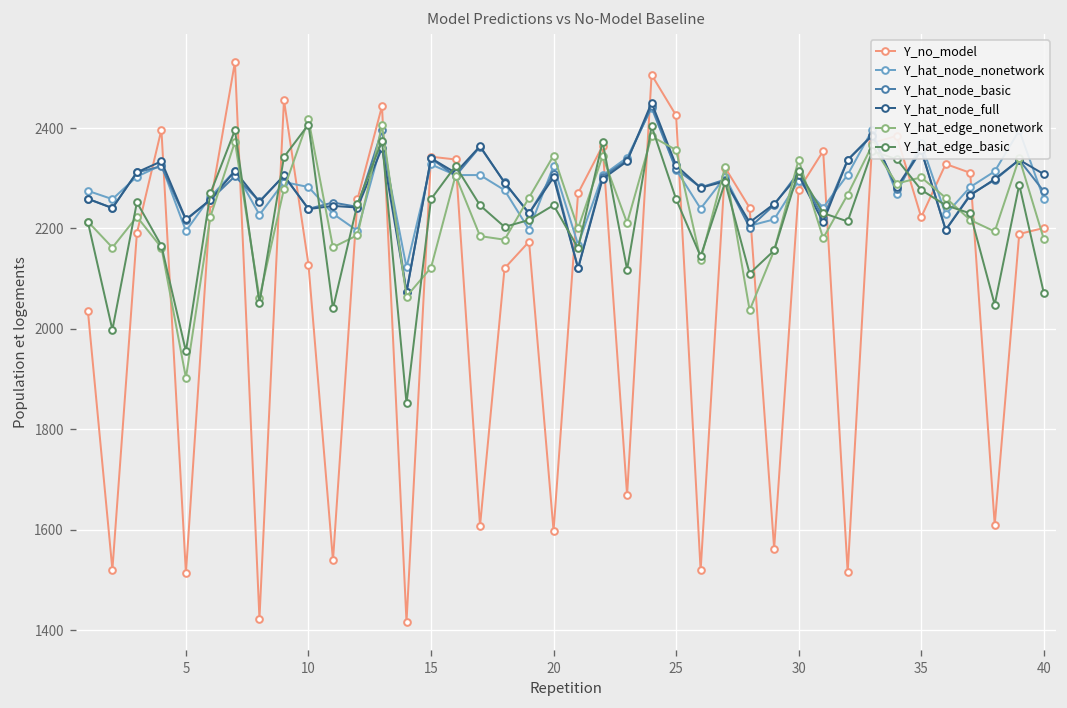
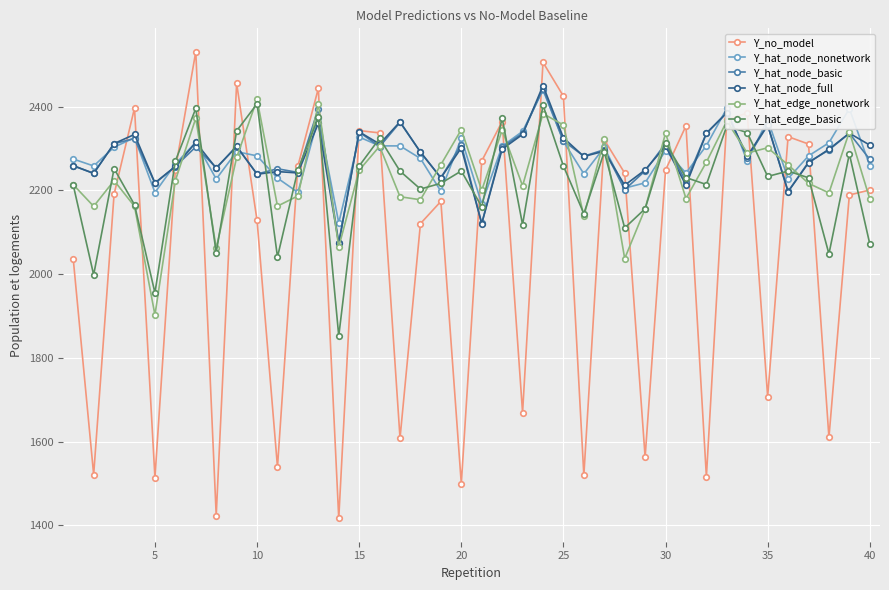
  {
    "Y_no_model": {
      "5": 1510,
      "10": 2130,
-     "20": 1600,
+     "20": 1500,
      "25": 2430,
-     "30": 2280,
-     "35": 2220,
+     "30": 2250,
+     "35": 1710,
      "40": 2200
    },
    "Y_hat_edge_nonetwork": {
      "5": 1900,
      "10": 2420,
-     "15": 2120,
+     "15": 2250,
      "20": 2350,
      "25": 2360,
      "30": 2340,
      "35": 2300,
      "40": 2180
    },
    "Y_hat_edge_basic": {
      "5": 1960,
      "10": 2410,
      "15": 2260,
      "20": 2250,
      "25": 2260,
-     "35": 2280,
+     "35": 2230,
      "40": 2070
    }
  }
